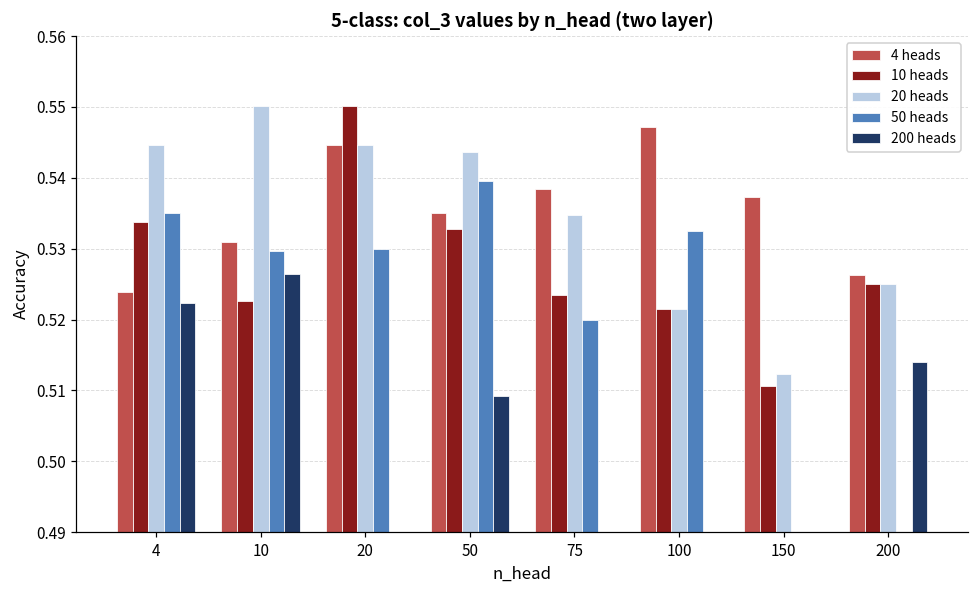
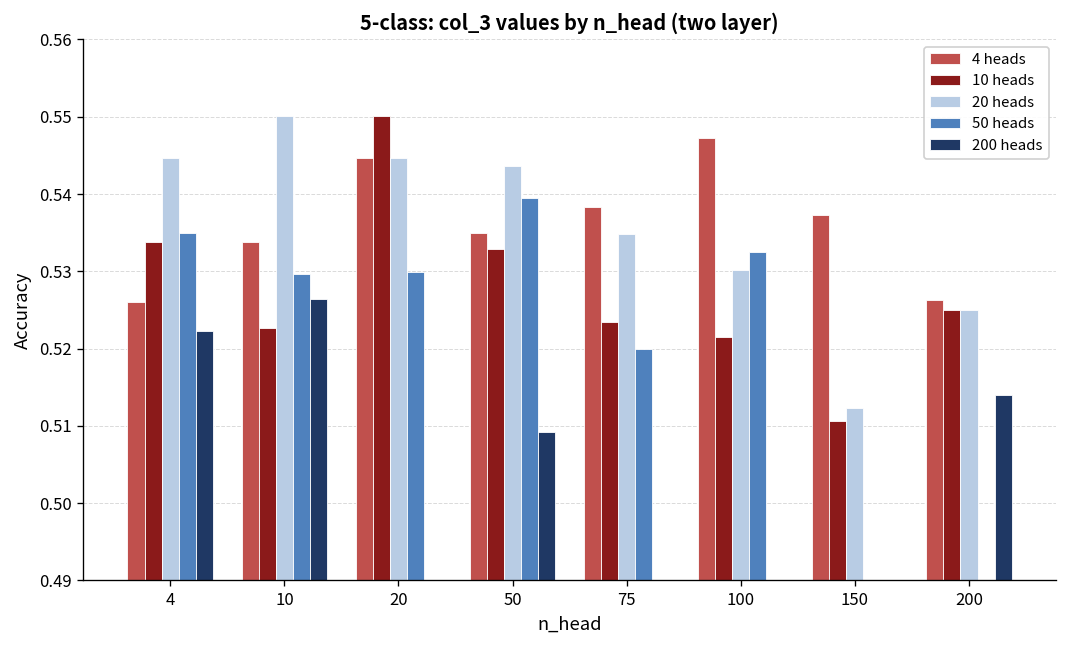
  {
    "4 heads": {
-     "4": 0.524,
-     "10": 0.531,
+     "4": 0.526,
+     "10": 0.534,
      "20": 0.545,
      "50": 0.535,
      "75": 0.538,
      "100": 0.547,
      "150": 0.537,
      "200": 0.526
    },
    "10 heads": {
      "4": 0.534,
      "10": 0.523,
      "20": 0.550,
      "50": 0.533,
      "75": 0.523,
      "100": 0.522,
      "150": 0.511,
      "200": 0.525
    },
    "20 heads": {
      "4": 0.545,
      "10": 0.550,
      "20": 0.545,
      "50": 0.544,
      "75": 0.535,
-     "100": 0.522,
+     "100": 0.530,
      "150": 0.512,
      "200": 0.525
    }
  }
